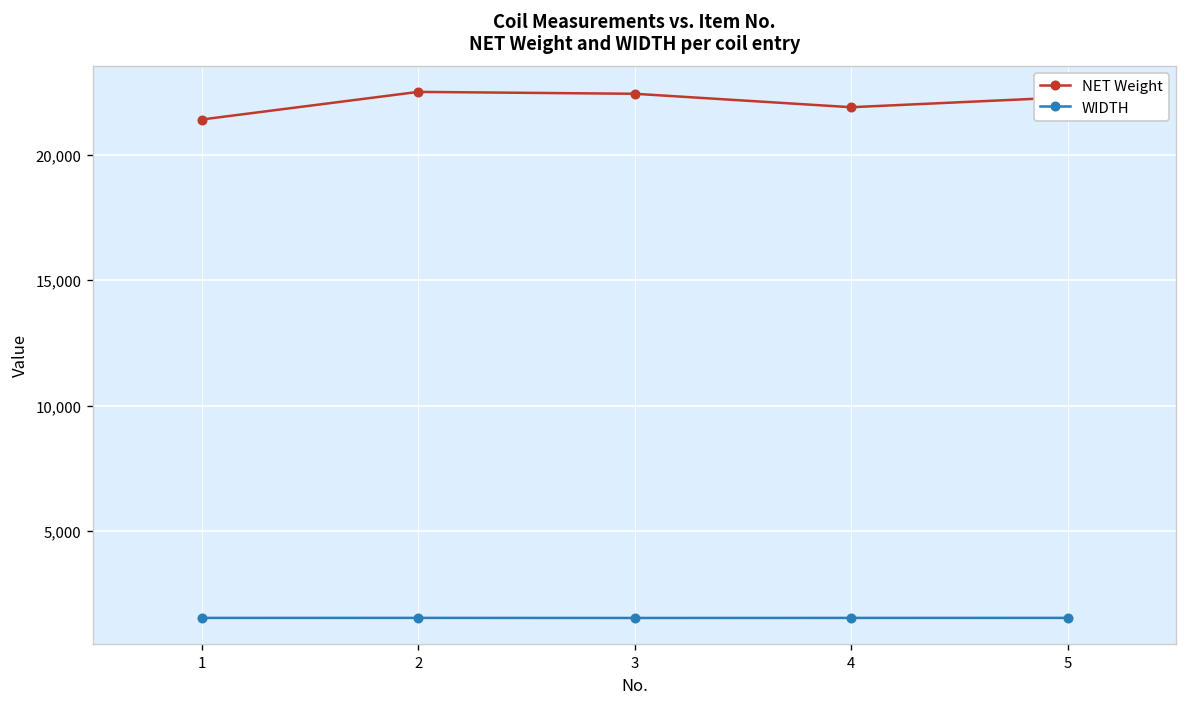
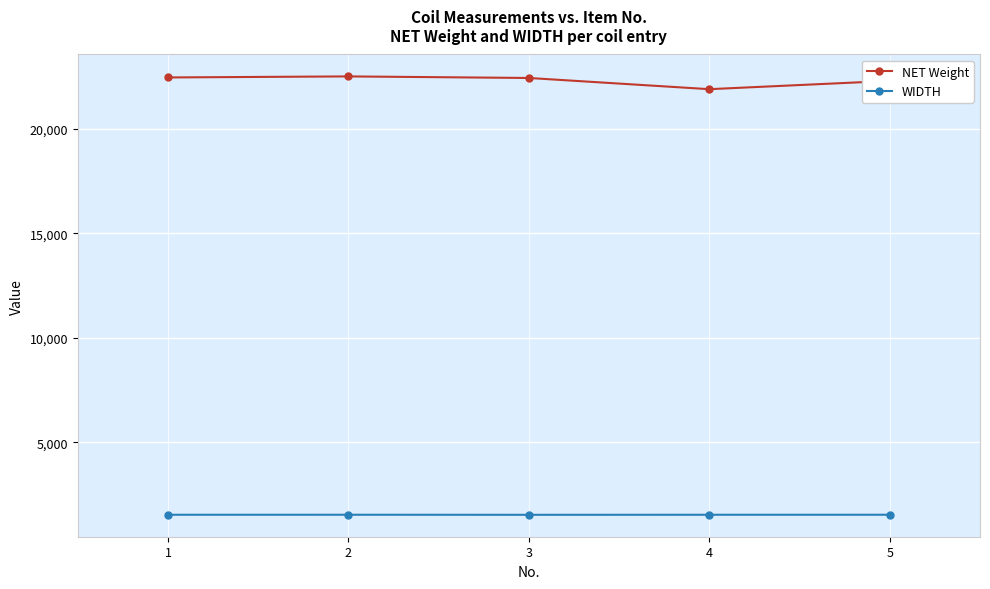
  {
    "NET Weight": {
-     "1": "21,400",
+     "1": "22,500",
      "2": "22,500",
      "3": "22,400",
      "4": "21,900"
    },
    "WIDTH": {
      "1": "1,500",
      "2": "1,500",
      "3": "1,500",
      "4": "1,500",
      "5": "1,500"
    }
  }
